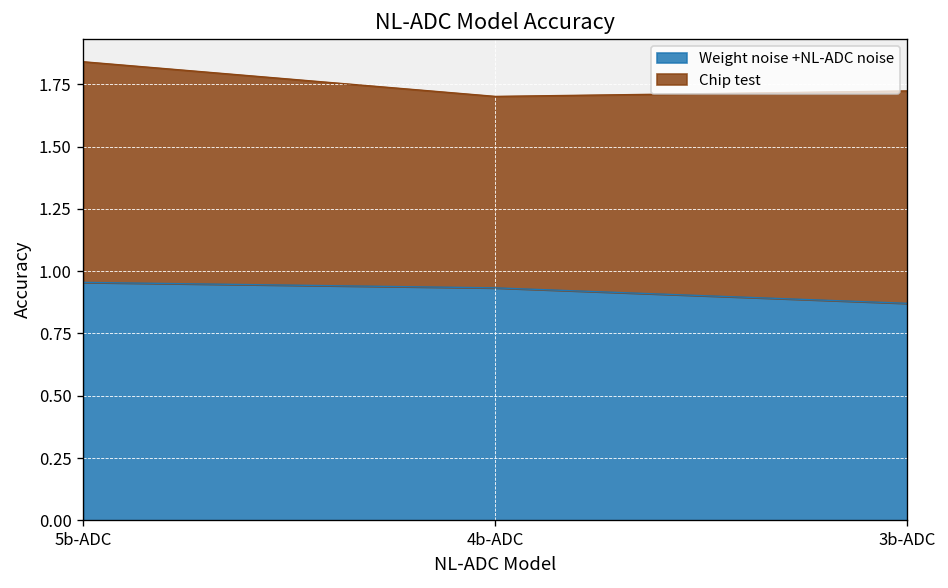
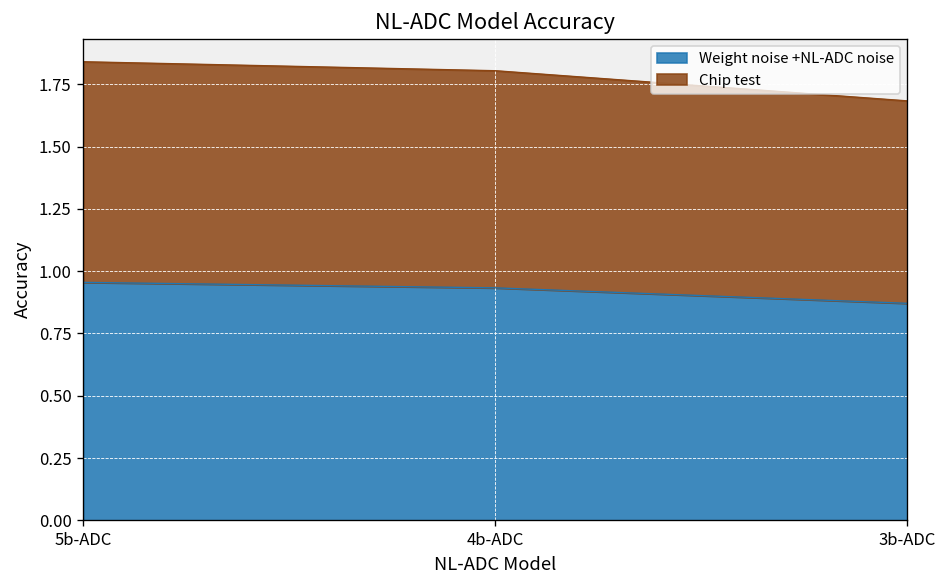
  {
    "Weight noise +NL-ADC noise": {
      "5b-ADC": 0.96,
      "4b-ADC": 0.93,
      "3b-ADC": 0.87
    },
    "Chip test": {
      "5b-ADC": 0.88,
-     "4b-ADC": 0.77,
-     "3b-ADC": 0.85
+     "4b-ADC": 0.87,
+     "3b-ADC": 0.81
    }
  }
